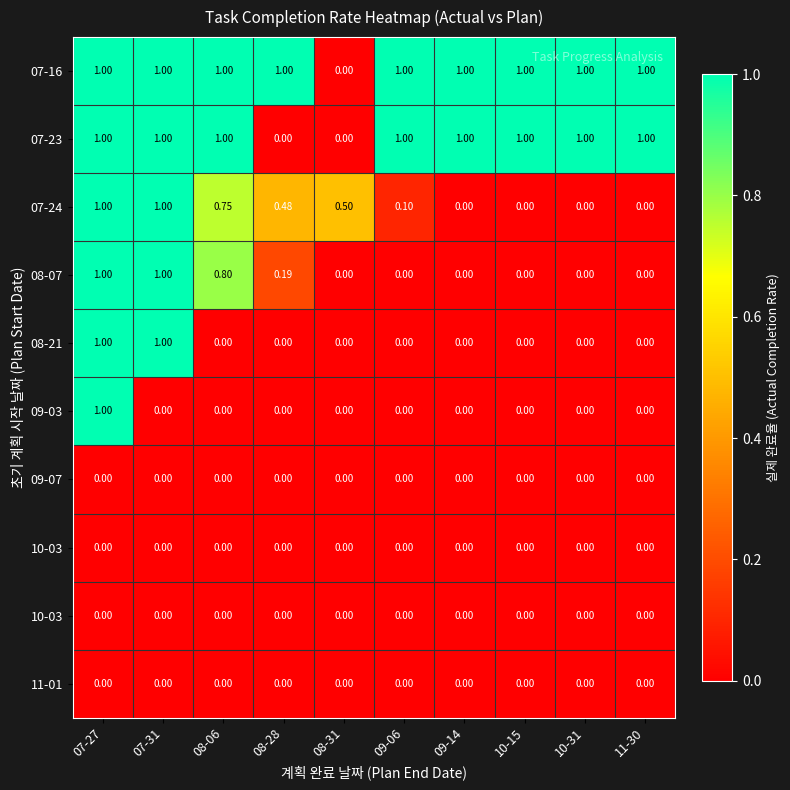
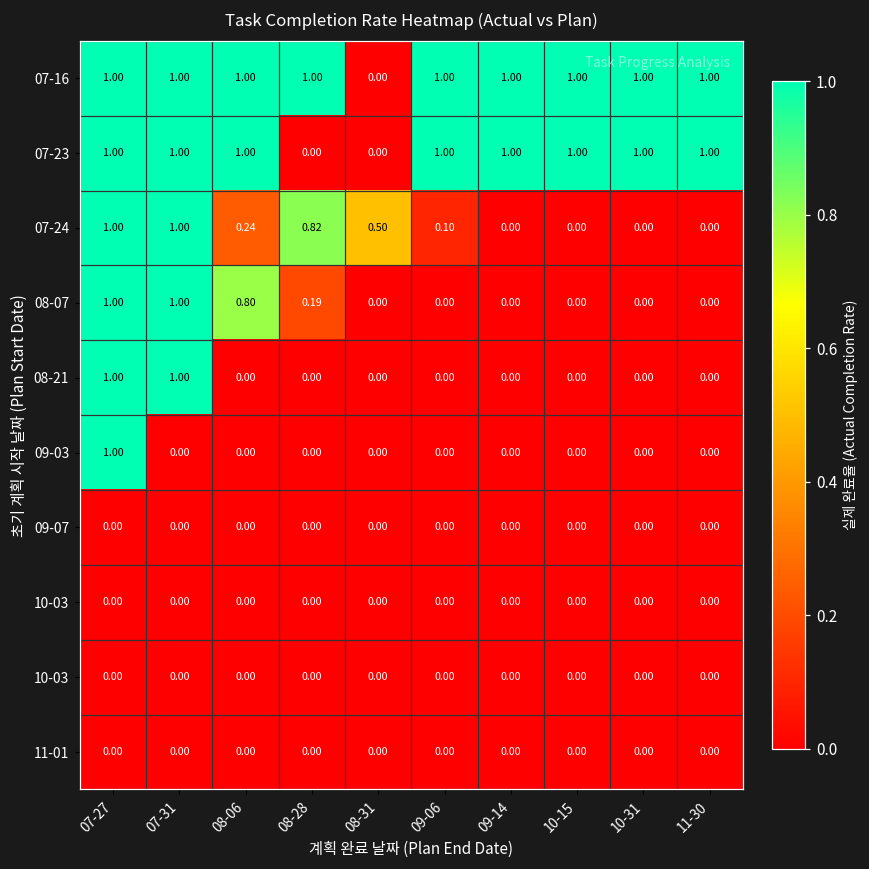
  {
    "07-16": {
      "07-27": 1.00,
      "07-31": 1.00,
      "08-06": 1.00,
      "08-28": 1.00,
      "08-31": 0.00,
      "09-06": 1.00,
      "09-14": 1.00,
      "10-15": 1.00,
      "11-30": 1.00
    },
    "07-23": {
      "07-27": 1.00,
      "07-31": 1.00,
      "08-06": 1.00,
      "08-28": 0.00,
      "08-31": 0.00,
      "09-06": 1.00,
      "09-14": 1.00,
      "10-15": 1.00,
      "10-31": 1.00,
      "11-30": 1.00
    },
    "07-24": {
      "07-27": 1.00,
      "07-31": 1.00,
-     "08-06": 0.75,
-     "08-28": 0.48,
+     "08-06": 0.24,
+     "08-28": 0.82,
      "08-31": 0.50,
      "09-06": 0.10,
      "09-14": 0.00,
      "10-15": 0.00,
      "10-31": 0.00,
      "11-30": 0.00
    },
    "08-07": {
      "07-27": 1.00,
      "07-31": 1.00,
      "08-06": 0.80,
      "08-28": 0.19,
      "08-31": 0.00,
      "09-06": 0.00,
      "09-14": 0.00,
      "10-15": 0.00,
      "10-31": 0.00,
      "11-30": 0.00
    },
    "08-21": {
      "07-27": 1.00,
      "07-31": 1.00,
      "08-06": 0.00,
      "08-28": 0.00,
      "08-31": 0.00,
      "09-06": 0.00,
      "09-14": 0.00,
      "10-15": 0.00,
      "10-31": 0.00,
      "11-30": 0.00
    },
    "09-03": {
      "07-27": 1.00,
      "07-31": 0.00,
      "08-06": 0.00,
      "08-28": 0.00,
      "08-31": 0.00,
      "09-06": 0.00,
      "09-14": 0.00,
      "10-15": 0.00,
      "10-31": 0.00,
      "11-30": 0.00
    },
    "09-07": {
      "07-27": 0.00,
      "07-31": 0.00,
      "08-06": 0.00,
      "08-28": 0.00,
      "08-31": 0.00,
      "09-06": 0.00,
      "09-14": 0.00,
      "10-15": 0.00,
      "10-31": 0.00,
      "11-30": 0.00
    },
    "11-01": {
      "07-27": 0.00,
      "07-31": 0.00,
      "08-06": 0.00,
      "08-28": 0.00,
      "08-31": 0.00,
      "09-06": 0.00,
      "09-14": 0.00,
      "10-15": 0.00,
      "10-31": 0.00,
      "11-30": 0.00
    }
  }
